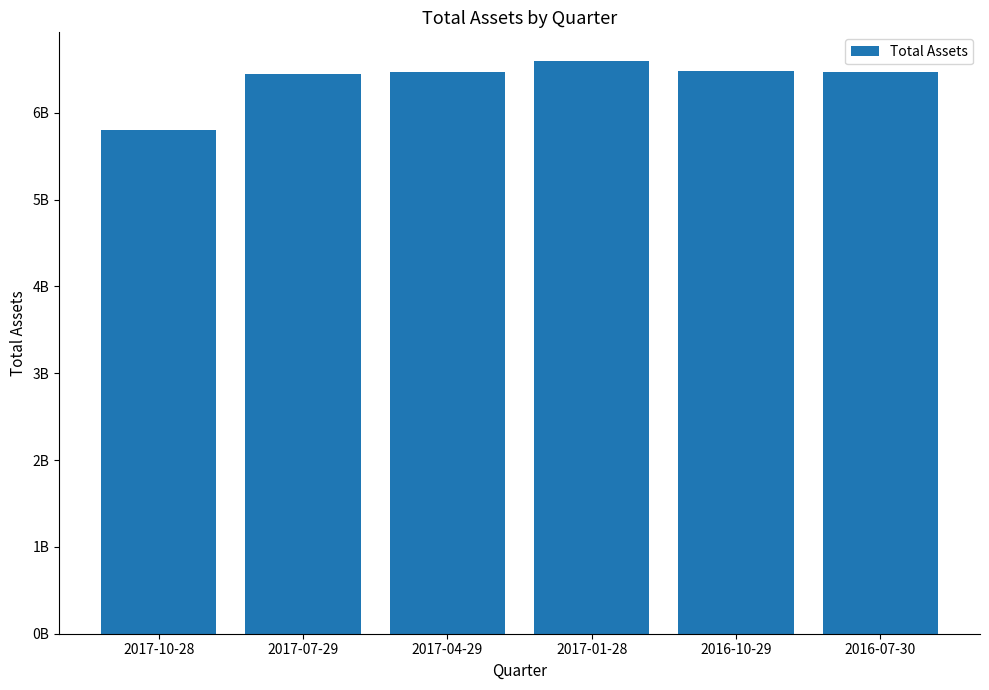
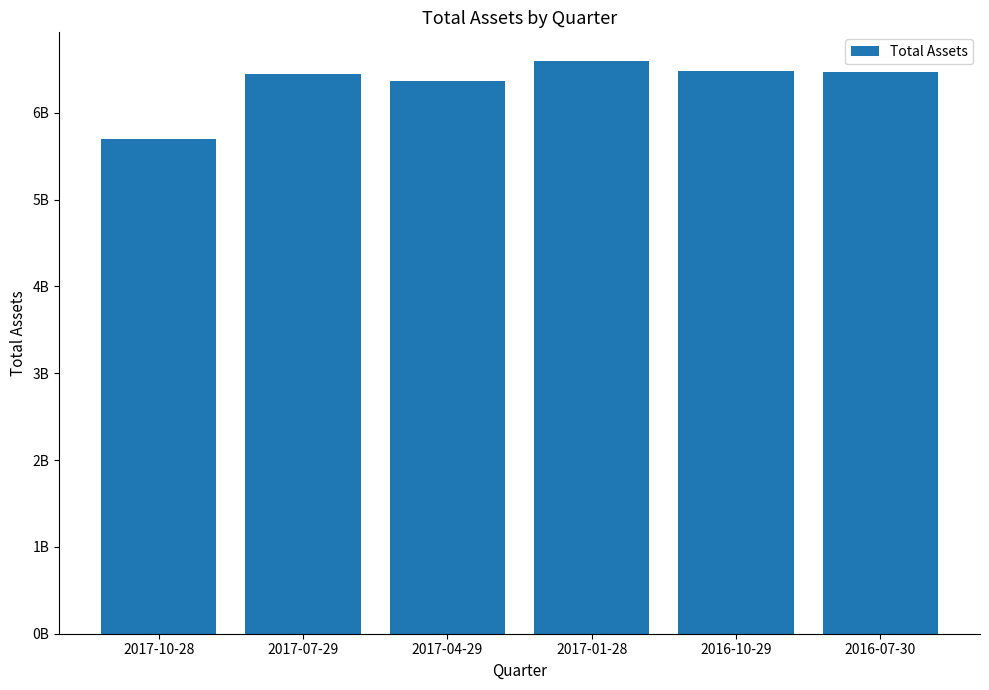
  {
-   "2017-10-28": 5800000000,
+   "2017-10-28": 5700000000,
    "2017-07-29": 6400000000,
-   "2017-04-29": 6500000000,
+   "2017-04-29": 6400000000,
    "2017-01-28": 6600000000,
    "2016-10-29": 6500000000,
    "2016-07-30": 6500000000
  }
